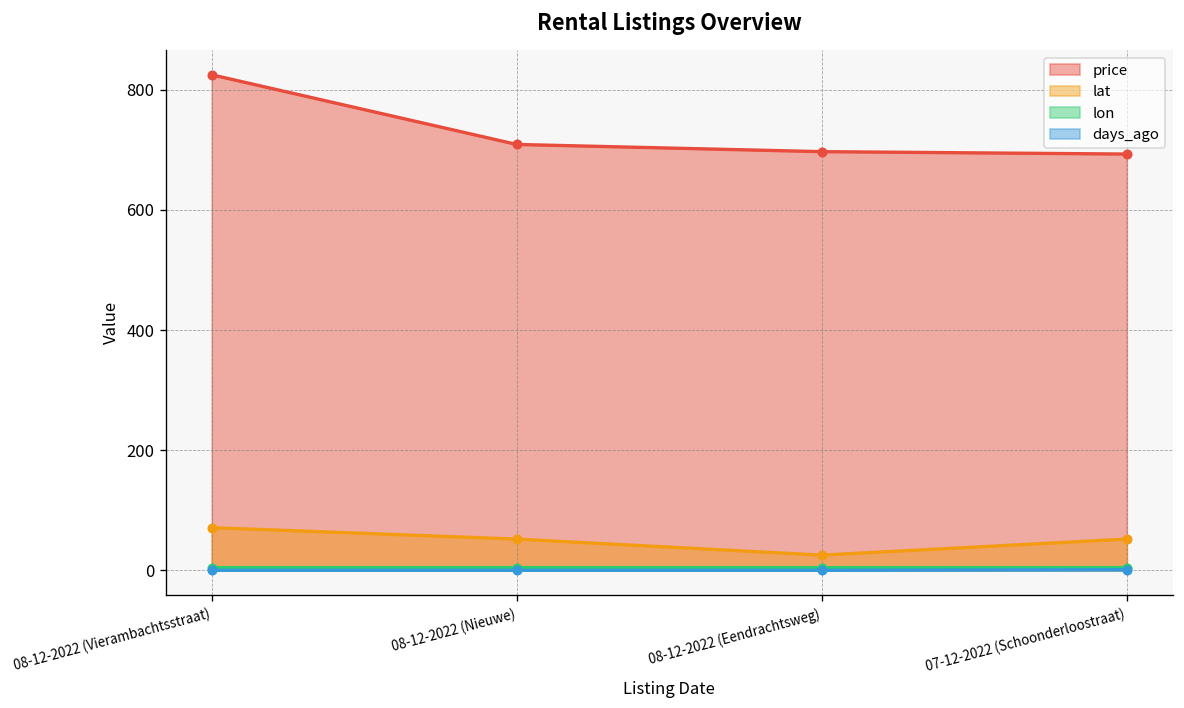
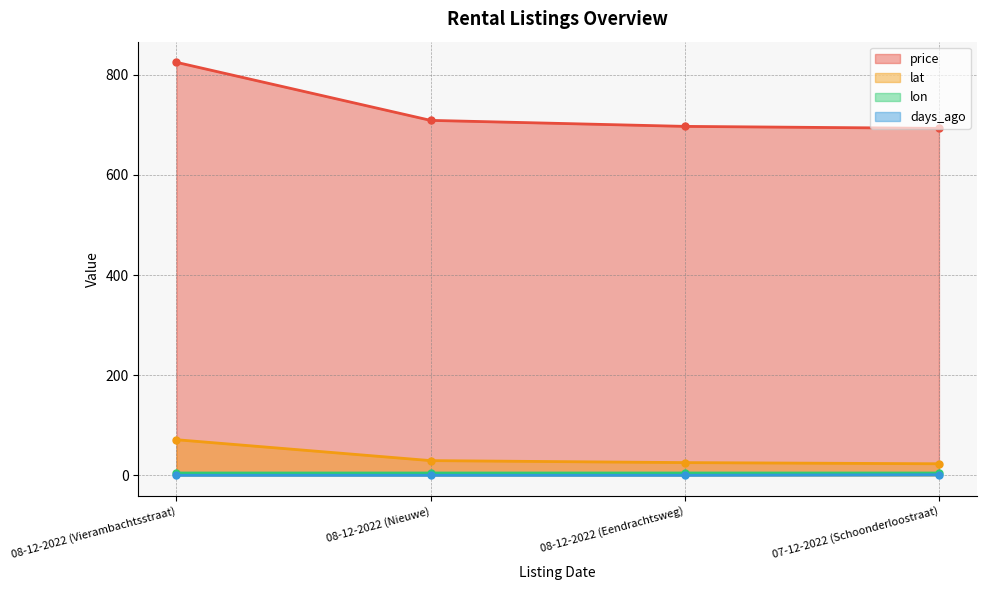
  {
    "price": {
      "08-12-2022 (Vierambachtsstraat)": 830,
      "08-12-2022 (Nieuwe)": 710,
      "08-12-2022 (Eendrachtsweg)": 700
    },
    "lat": {
      "08-12-2022 (Vierambachtsstraat)": 70,
-     "08-12-2022 (Nieuwe)": 50,
+     "08-12-2022 (Nieuwe)": 30,
      "08-12-2022 (Eendrachtsweg)": 30,
-     "07-12-2022 (Schoonderloostraat)": 50
+     "07-12-2022 (Schoonderloostraat)": 20
    }
  }
